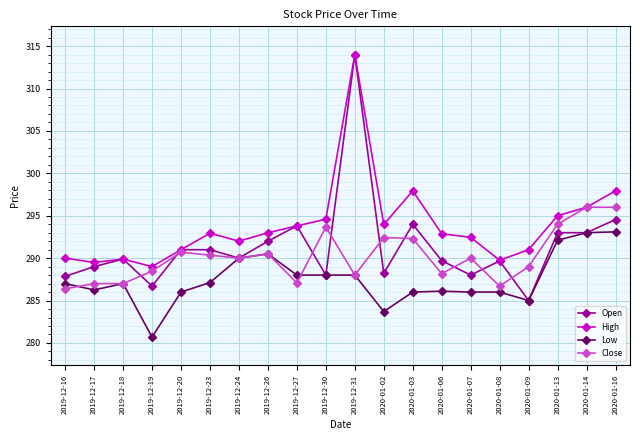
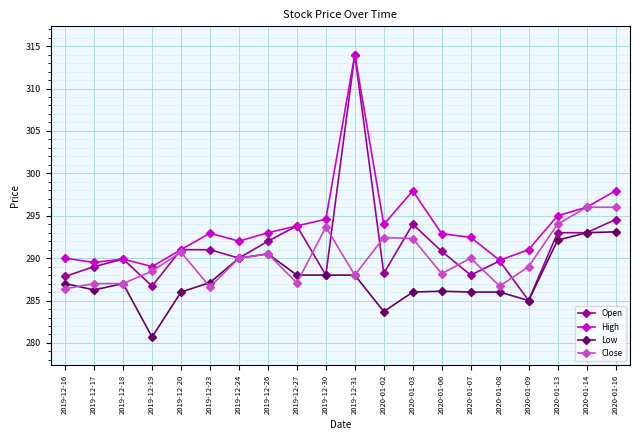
  {
    "Open": {
      "2019-12-16": 288,
      "2019-12-17": 289,
      "2019-12-19": 287,
      "2019-12-23": 291,
      "2019-12-26": 292,
      "2020-01-02": 288,
      "2020-01-03": 294,
-     "2020-01-06": 290,
+     "2020-01-06": 291,
      "2020-01-07": 288,
      "2020-01-13": 293,
      "2020-01-16": 295
    },
    "High": {
      "2019-12-16": 290,
      "2019-12-17": 289,
      "2019-12-19": 289,
      "2019-12-23": 293,
      "2019-12-24": 292,
      "2019-12-26": 293,
      "2019-12-30": 295,
      "2020-01-02": 294,
      "2020-01-03": 298,
      "2020-01-06": 293,
      "2020-01-07": 292,
      "2020-01-09": 291,
      "2020-01-13": 295,
      "2020-01-16": 298
    },
    "Low": {
      "2019-12-16": 287,
      "2019-12-17": 286,
      "2019-12-19": 281,
      "2019-12-20": 286,
      "2019-12-23": 287,
      "2019-12-27": 288,
      "2020-01-02": 284,
      "2020-01-03": 286,
      "2020-01-06": 286,
      "2020-01-07": 286,
      "2020-01-08": 286,
      "2020-01-13": 292,
      "2020-01-16": 293
    },
    "Close": {
      "2019-12-16": 286,
      "2019-12-17": 287,
      "2019-12-19": 288,
-     "2019-12-23": 290,
+     "2019-12-23": 287,
      "2019-12-27": 287,
      "2019-12-30": 294,
      "2020-01-02": 292,
      "2020-01-03": 292,
      "2020-01-06": 288,
      "2020-01-07": 290,
      "2020-01-08": 287,
      "2020-01-09": 289,
      "2020-01-13": 294,
      "2020-01-16": 296
    }
  }
